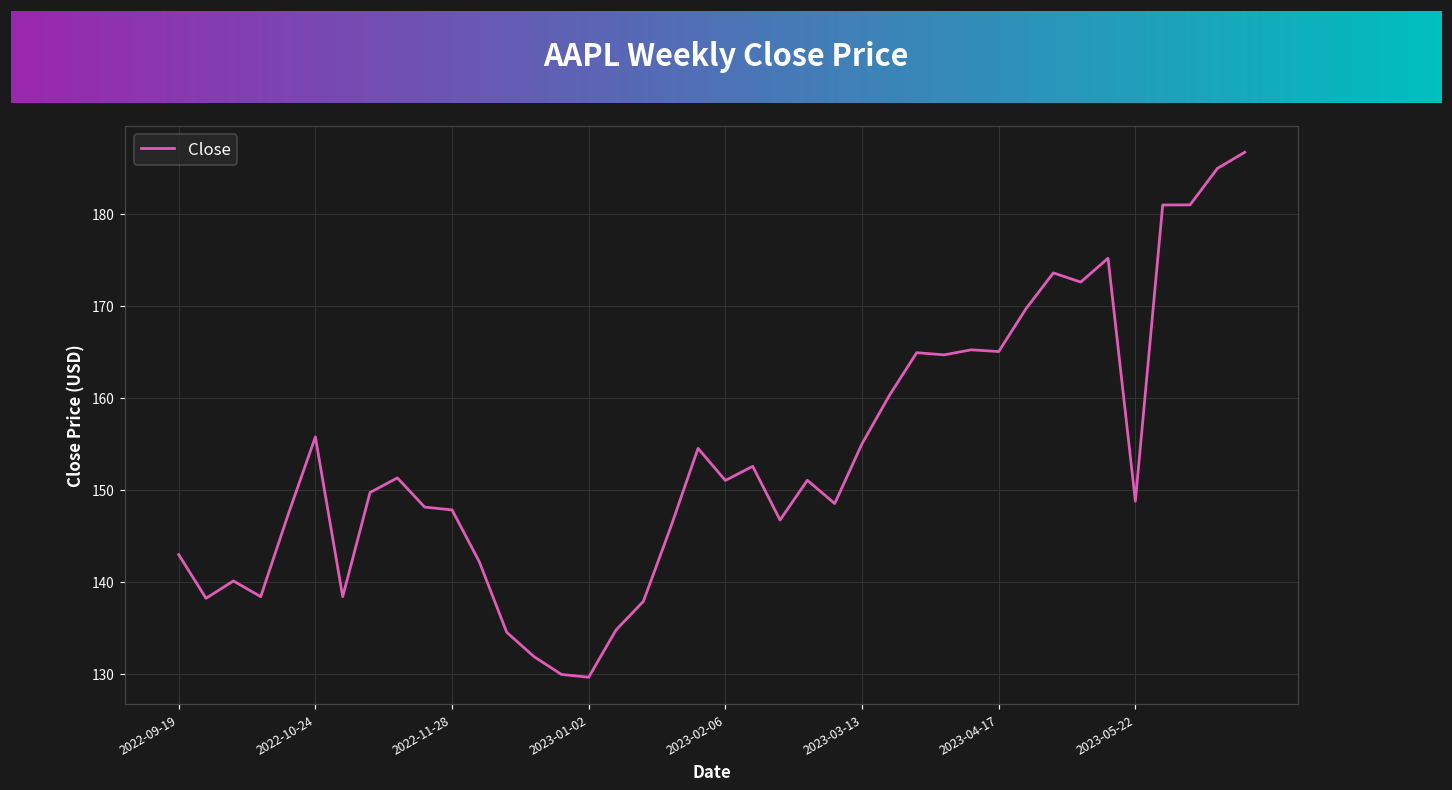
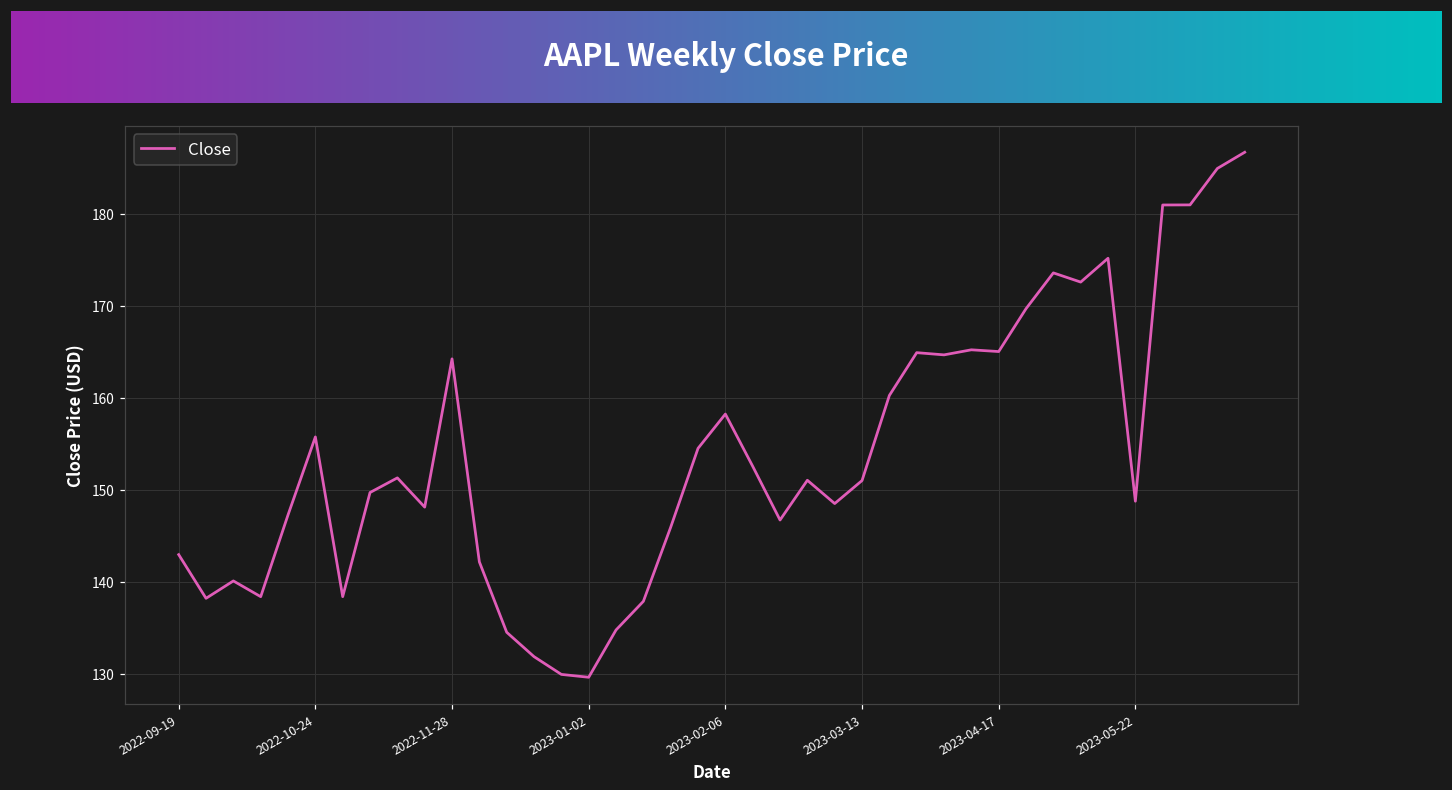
  {
    "2022-09-19": 143,
    "2022-10-24": 156,
-   "2022-11-28": 148,
+   "2022-11-28": 164,
    "2023-01-02": 130,
-   "2023-02-06": 151,
-   "2023-03-13": 155,
+   "2023-02-06": 158,
+   "2023-03-13": 151,
    "2023-04-17": 165,
    "2023-05-22": 149
  }
